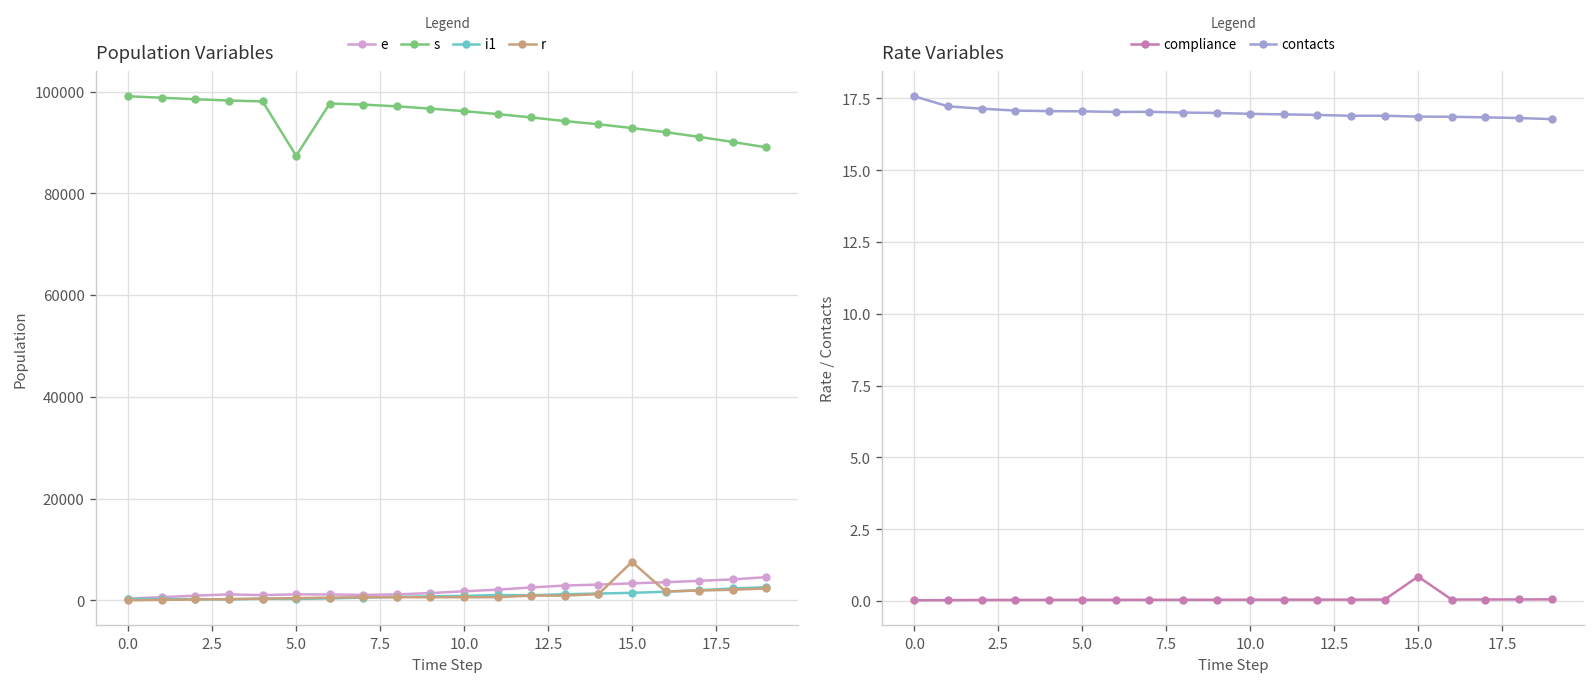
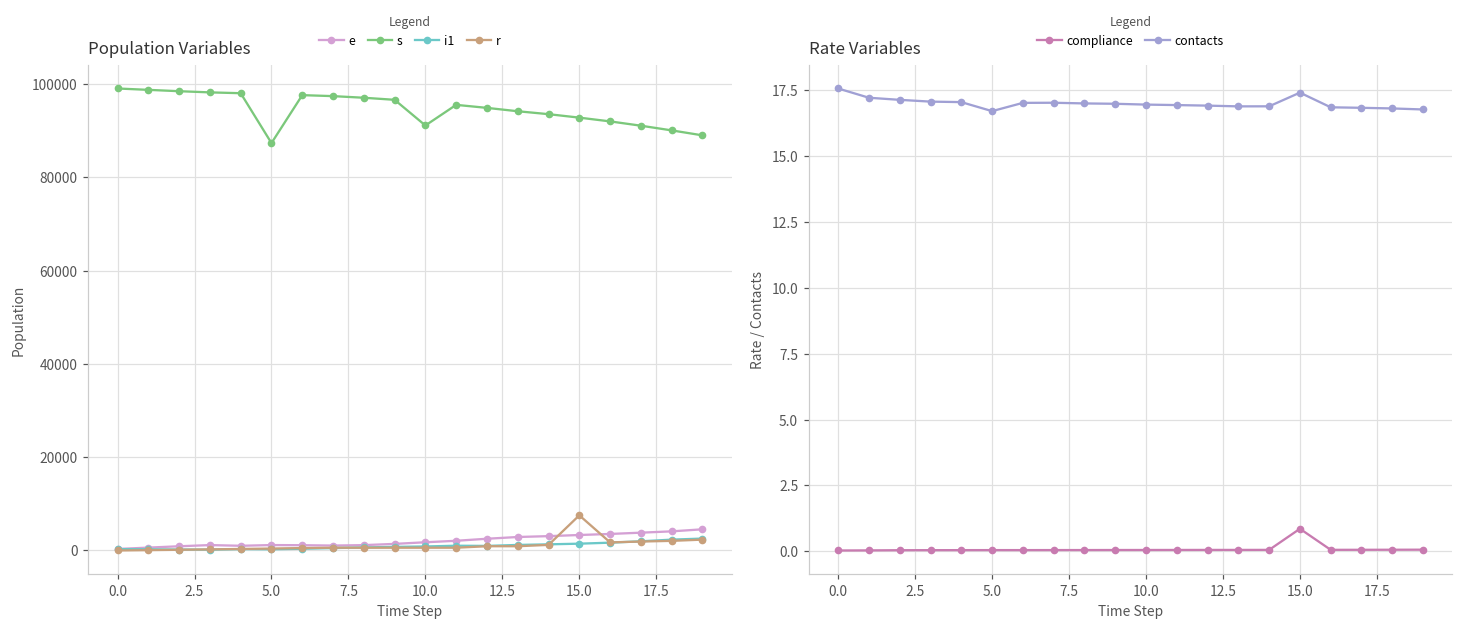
  {
    "Population Variables": {
      "e": {
        "5.0": 1000,
        "10.0": 2000,
        "15.0": 3000
      },
      "s": {
        "0.0": 99000,
        "5.0": 87000,
-       "10.0": 96000,
+       "10.0": 91000,
        "15.0": 93000
      },
      "i1": {
        "15.0": 1000
      },
      "r": {
        "15.0": 8000
      }
    },
    "Rate Variables": {
      "compliance": {
        "0.0": 0.0,
        "5.0": 0.0,
        "10.0": 0.0,
        "15.0": 0.9
      },
      "contacts": {
        "0.0": 17.6,
-       "5.0": 17.1,
+       "5.0": 16.7,
        "10.0": 17.0,
-       "15.0": 16.9
+       "15.0": 17.4
      }
    }
  }
